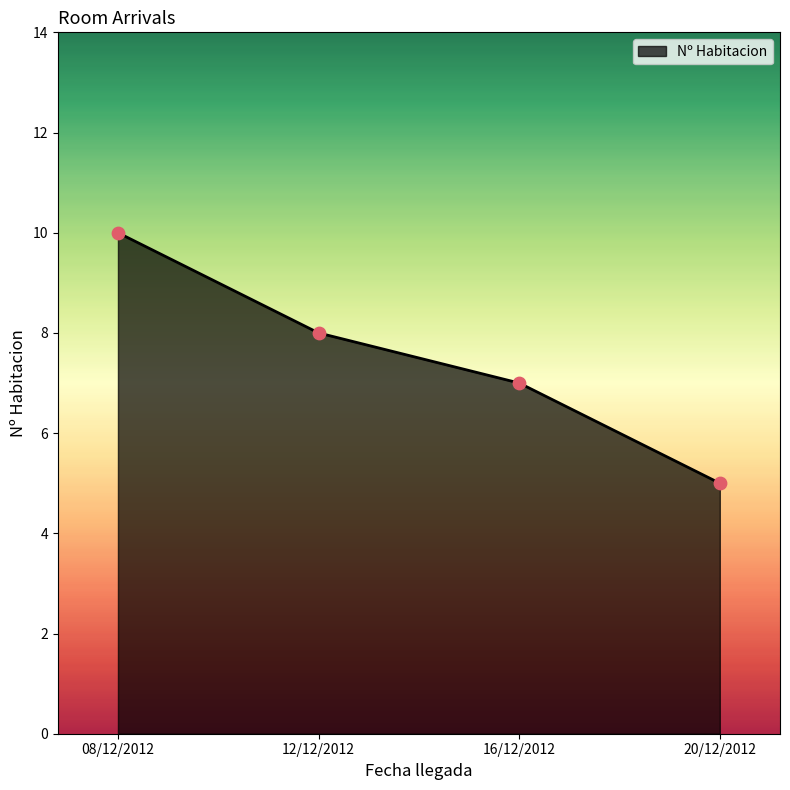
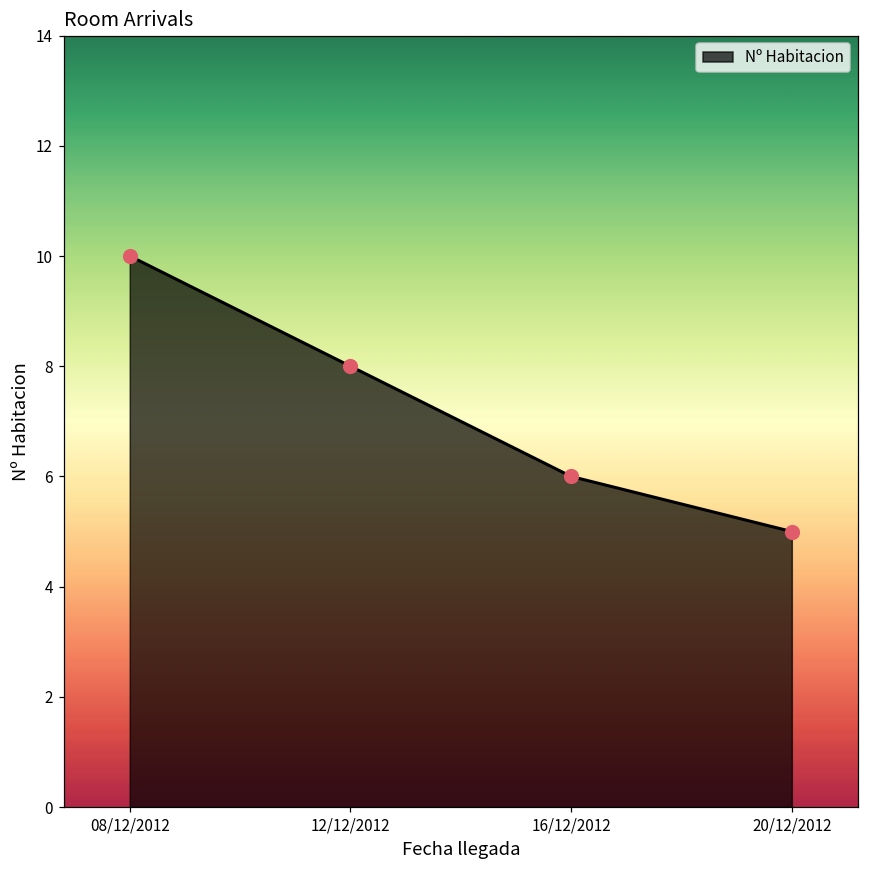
  {
    "08/12/2012": 10,
    "12/12/2012": 8,
-   "16/12/2012": 7,
+   "16/12/2012": 6,
    "20/12/2012": 5
  }
